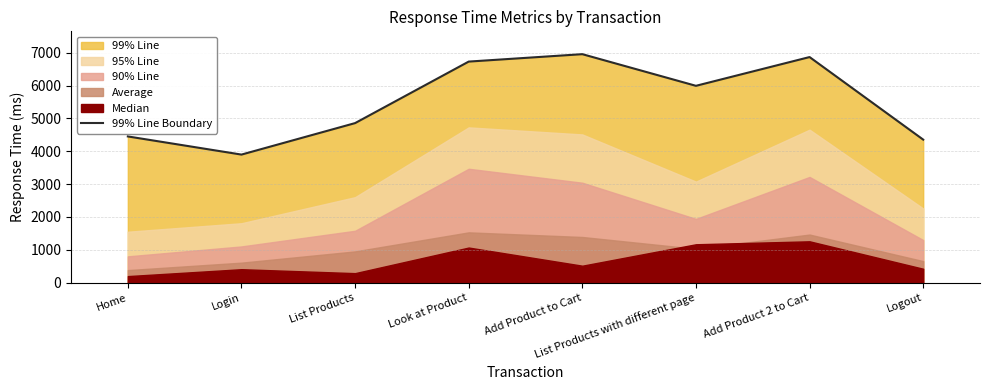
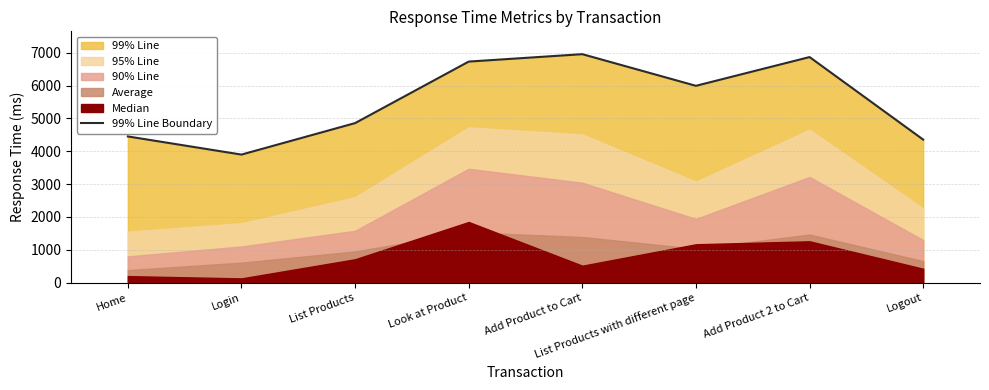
  {
    "99% Line": {
      "Home": 4500,
      "Login": 3900,
      "List Products": 4900,
      "Look at Product": 6700,
      "Add Product to Cart": 7000,
      "List Products with different page": 6000,
      "Add Product 2 to Cart": 6900,
      "Logout": 4400
    },
    "Median": {
      "Home": 200,
-     "Login": 400,
-     "List Products": 300,
-     "Look at Product": 1100,
+     "Login": 100,
+     "List Products": 700,
+     "Look at Product": 1800,
      "Add Product to Cart": 500,
      "List Products with different page": 1200,
      "Add Product 2 to Cart": 1300,
      "Logout": 400
    }
  }
